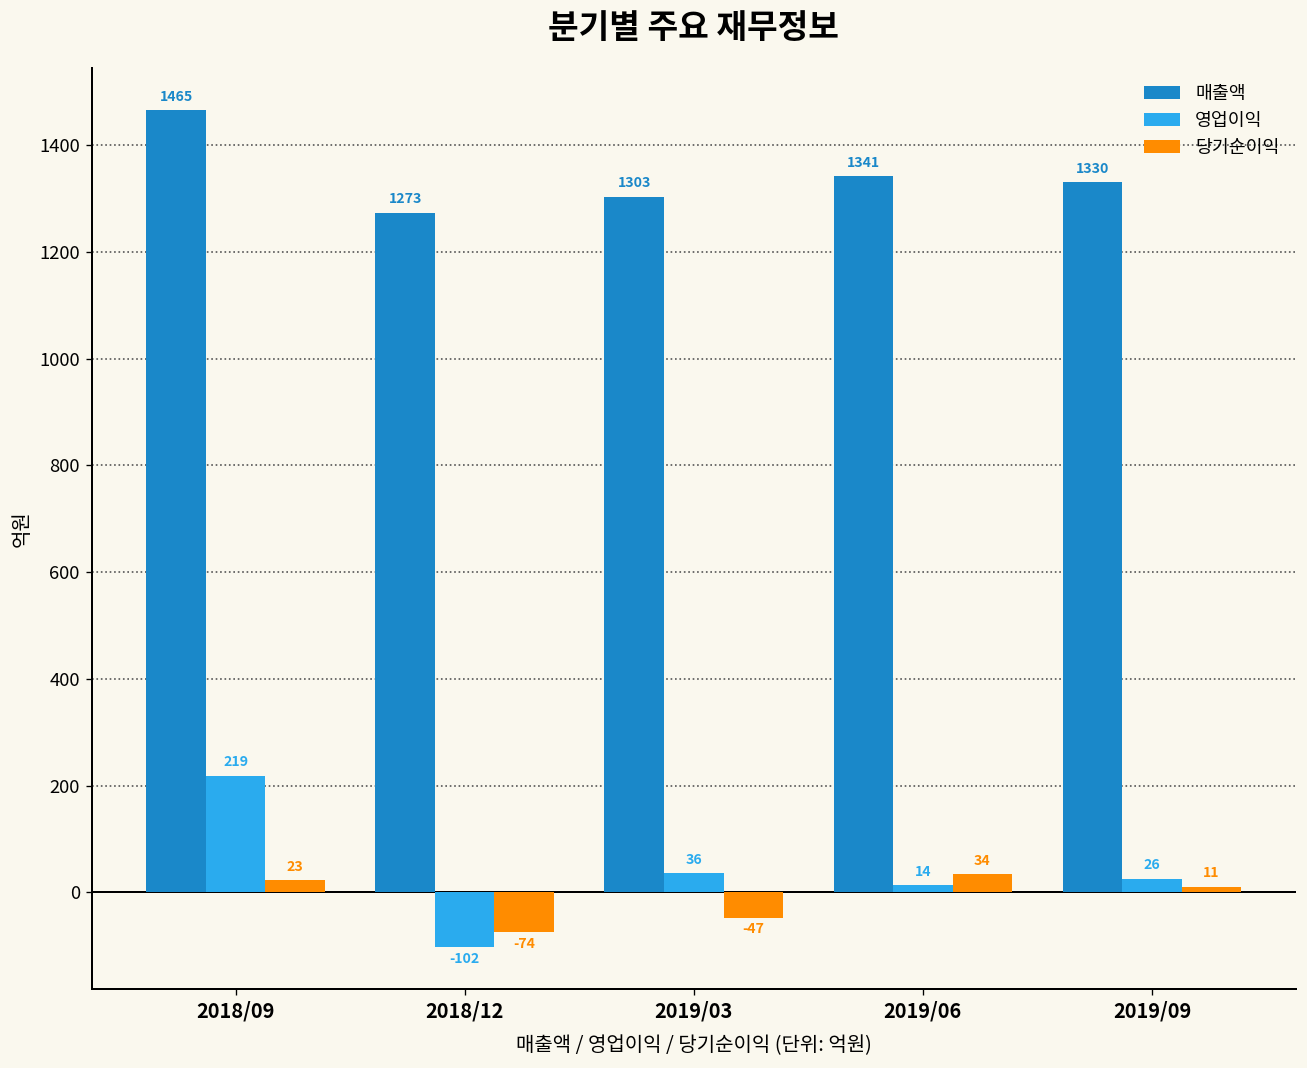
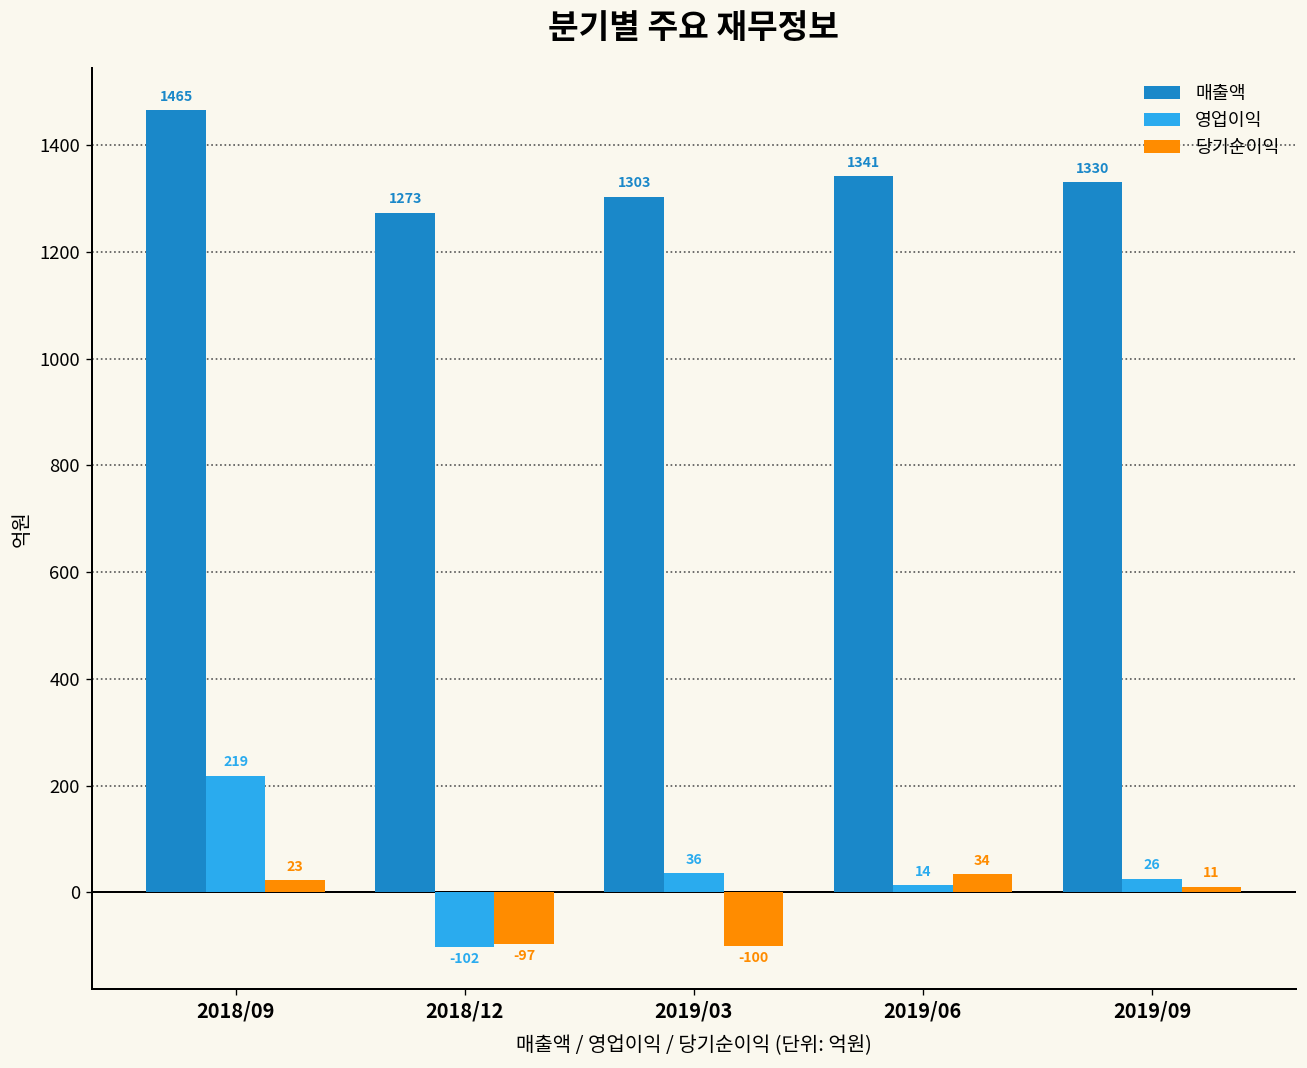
  {
    "당기순이익": {
      "2018/09": 23,
-     "2018/12": -74,
-     "2019/03": -47,
+     "2018/12": -97,
+     "2019/03": -100,
      "2019/06": 34,
      "2019/09": 11
    }
  }
